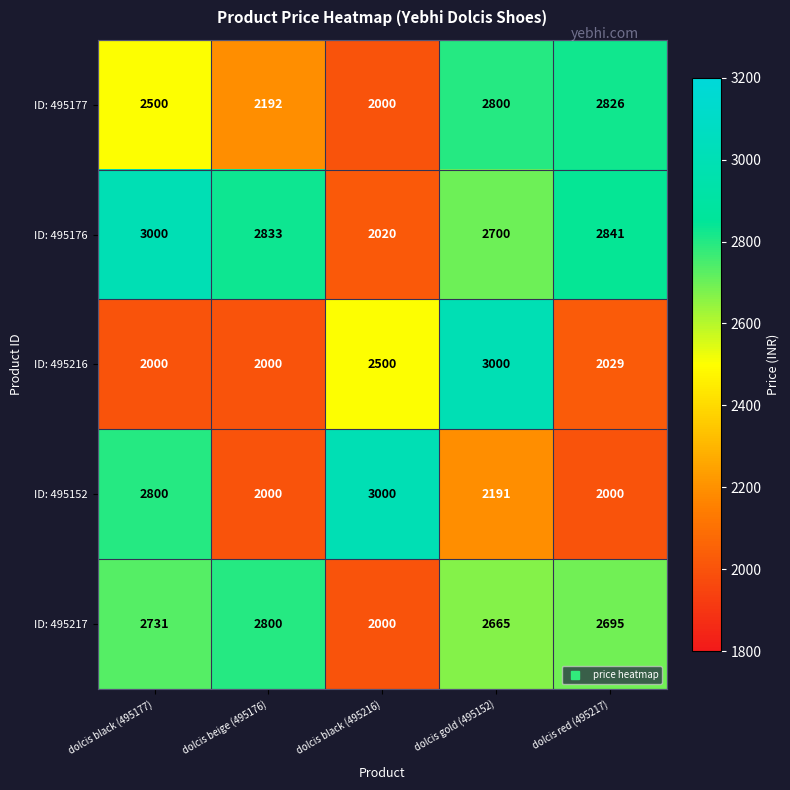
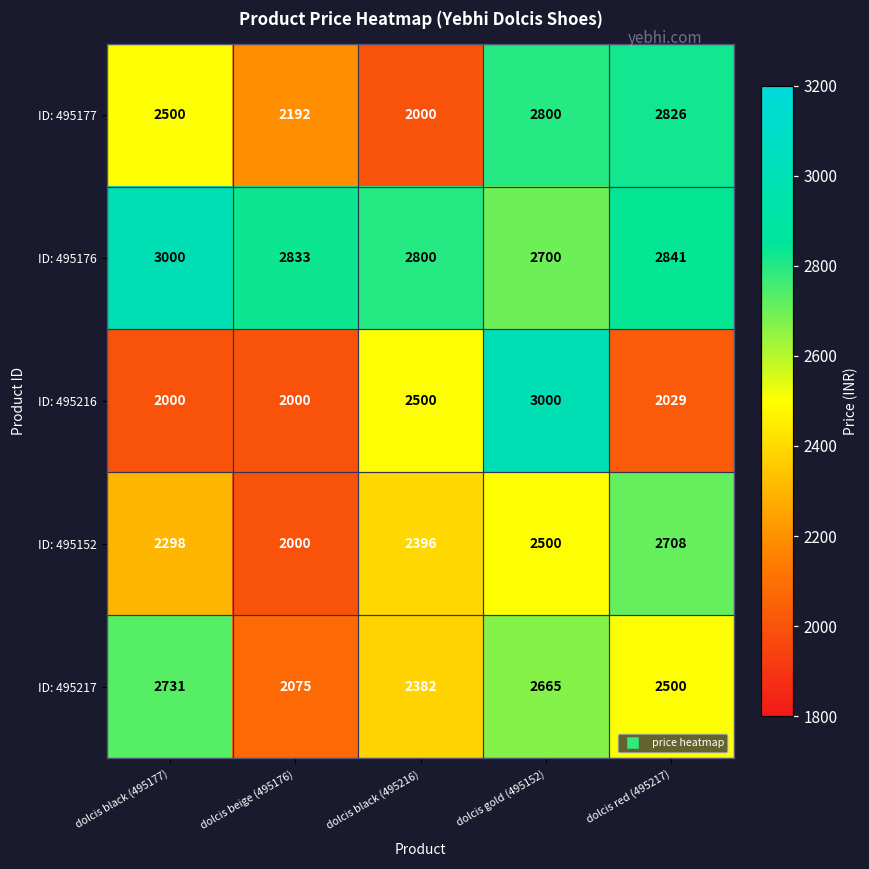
  {
    "ID: 495177": {
      "dolcis black (495177)": 2500,
      "dolcis beige (495176)": 2192,
      "dolcis black (495216)": 2000,
      "dolcis gold (495152)": 2800,
      "dolcis red (495217)": 2826
    },
    "ID: 495176": {
      "dolcis black (495177)": 3000,
      "dolcis beige (495176)": 2833,
-     "dolcis black (495216)": 2020,
+     "dolcis black (495216)": 2800,
      "dolcis gold (495152)": 2700,
      "dolcis red (495217)": 2841
    },
    "ID: 495216": {
      "dolcis black (495177)": 2000,
      "dolcis beige (495176)": 2000,
      "dolcis black (495216)": 2500,
      "dolcis gold (495152)": 3000,
      "dolcis red (495217)": 2029
    },
    "ID: 495152": {
-     "dolcis black (495177)": 2800,
+     "dolcis black (495177)": 2298,
      "dolcis beige (495176)": 2000,
-     "dolcis black (495216)": 3000,
-     "dolcis gold (495152)": 2191,
-     "dolcis red (495217)": 2000
+     "dolcis black (495216)": 2396,
+     "dolcis gold (495152)": 2500,
+     "dolcis red (495217)": 2708
    },
    "ID: 495217": {
      "dolcis black (495177)": 2731,
-     "dolcis beige (495176)": 2800,
-     "dolcis black (495216)": 2000,
+     "dolcis beige (495176)": 2075,
+     "dolcis black (495216)": 2382,
      "dolcis gold (495152)": 2665,
-     "dolcis red (495217)": 2695
+     "dolcis red (495217)": 2500
    }
  }
